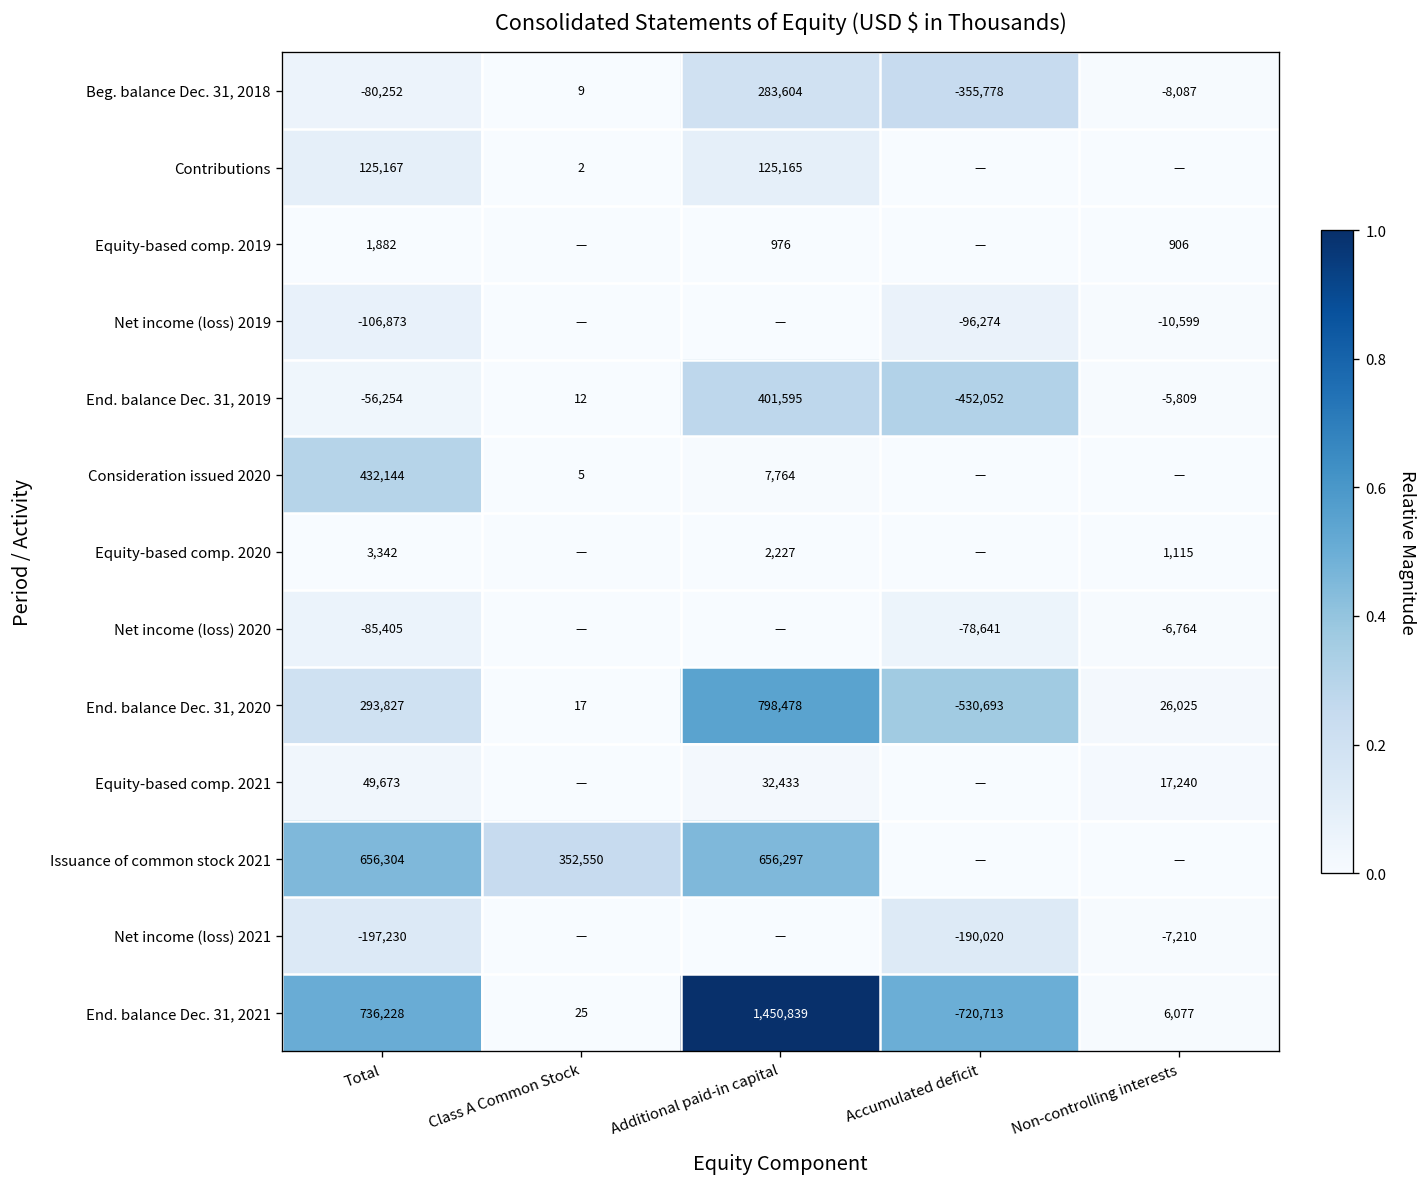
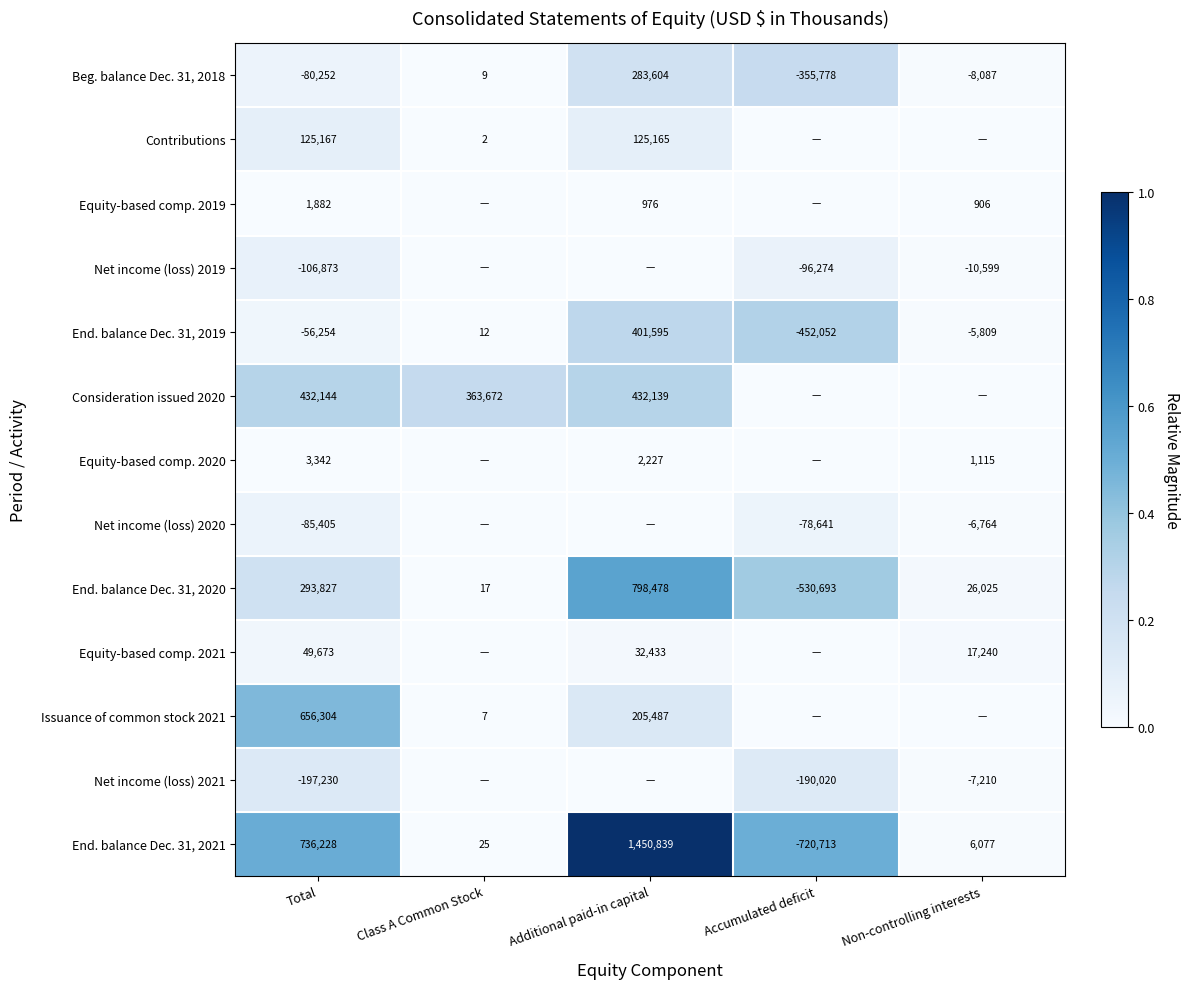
  {
    "Beg. balance Dec. 31, 2018": {
      "Total": "-80,252",
      "Class A Common Stock": "9",
      "Additional paid-in capital": "283,604",
      "Accumulated deficit": "-355,778",
      "Non-controlling interests": "-8,087"
    },
    "Contributions": {
      "Total": "125,167",
      "Class A Common Stock": "2",
      "Additional paid-in capital": "125,165"
    },
    "Equity-based comp. 2019": {
      "Total": "1,882",
      "Additional paid-in capital": "976",
      "Non-controlling interests": "906"
    },
    "Net income (loss) 2019": {
      "Total": "-106,873",
      "Accumulated deficit": "-96,274",
      "Non-controlling interests": "-10,599"
    },
    "End. balance Dec. 31, 2019": {
      "Total": "-56,254",
      "Class A Common Stock": "12",
      "Additional paid-in capital": "401,595",
      "Accumulated deficit": "-452,052",
      "Non-controlling interests": "-5,809"
    },
    "Consideration issued 2020": {
      "Total": "432,144",
-     "Class A Common Stock": "5",
-     "Additional paid-in capital": "7,764"
+     "Class A Common Stock": "363,672",
+     "Additional paid-in capital": "432,139"
    },
    "Equity-based comp. 2020": {
      "Total": "3,342",
      "Additional paid-in capital": "2,227",
      "Non-controlling interests": "1,115"
    },
    "Net income (loss) 2020": {
      "Total": "-85,405",
      "Accumulated deficit": "-78,641",
      "Non-controlling interests": "-6,764"
    },
    "End. balance Dec. 31, 2020": {
      "Total": "293,827",
      "Class A Common Stock": "17",
      "Additional paid-in capital": "798,478",
      "Accumulated deficit": "-530,693",
      "Non-controlling interests": "26,025"
    },
    "Equity-based comp. 2021": {
      "Total": "49,673",
      "Additional paid-in capital": "32,433",
      "Non-controlling interests": "17,240"
    },
    "Issuance of common stock 2021": {
      "Total": "656,304",
-     "Class A Common Stock": "352,550",
-     "Additional paid-in capital": "656,297"
+     "Class A Common Stock": "7",
+     "Additional paid-in capital": "205,487"
    },
    "Net income (loss) 2021": {
      "Total": "-197,230",
      "Accumulated deficit": "-190,020",
      "Non-controlling interests": "-7,210"
    },
    "End. balance Dec. 31, 2021": {
      "Total": "736,228",
      "Class A Common Stock": "25",
      "Additional paid-in capital": "1,450,839",
      "Accumulated deficit": "-720,713",
      "Non-controlling interests": "6,077"
    }
  }
